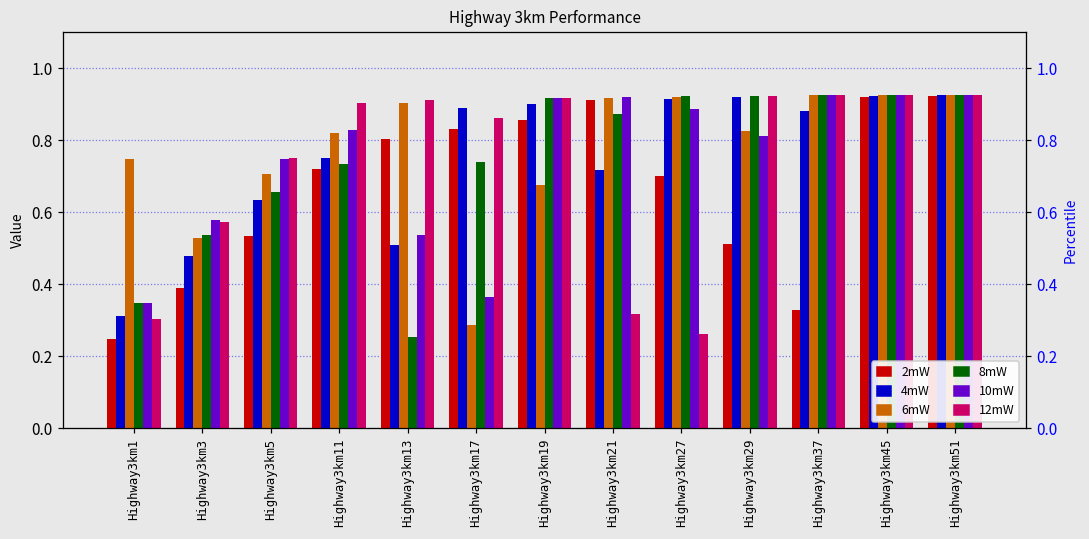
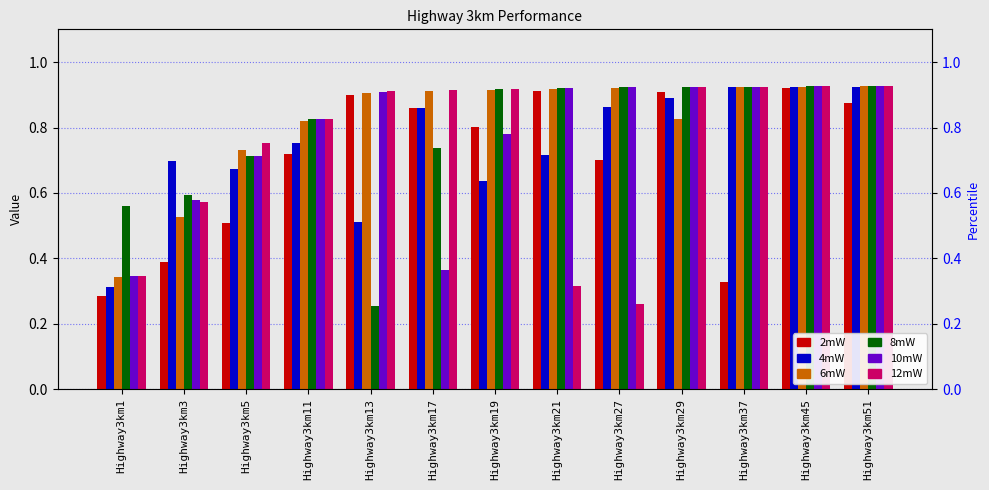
  {
    "2mW": {
-     "Highway3km1": 0.25,
+     "Highway3km1": 0.28,
      "Highway3km3": 0.39,
-     "Highway3km5": 0.53,
+     "Highway3km5": 0.51,
      "Highway3km11": 0.72,
-     "Highway3km13": 0.80,
-     "Highway3km17": 0.83,
-     "Highway3km19": 0.86,
+     "Highway3km13": 0.90,
+     "Highway3km17": 0.86,
+     "Highway3km19": 0.80,
      "Highway3km21": 0.91,
      "Highway3km27": 0.70,
-     "Highway3km29": 0.51,
+     "Highway3km29": 0.91,
      "Highway3km37": 0.33,
      "Highway3km45": 0.92,
-     "Highway3km51": 0.92
+     "Highway3km51": 0.87
    },
    "4mW": {
      "Highway3km1": 0.31,
-     "Highway3km3": 0.48,
-     "Highway3km5": 0.64,
+     "Highway3km3": 0.70,
+     "Highway3km5": 0.67,
      "Highway3km11": 0.75,
      "Highway3km13": 0.51,
-     "Highway3km17": 0.89,
-     "Highway3km19": 0.90,
+     "Highway3km17": 0.86,
+     "Highway3km19": 0.64,
      "Highway3km21": 0.72,
-     "Highway3km27": 0.92,
-     "Highway3km29": 0.92,
-     "Highway3km37": 0.88,
+     "Highway3km27": 0.86,
+     "Highway3km29": 0.89,
+     "Highway3km37": 0.92,
      "Highway3km45": 0.92,
      "Highway3km51": 0.93
    },
    "6mW": {
-     "Highway3km1": 0.75,
+     "Highway3km1": 0.34,
      "Highway3km3": 0.53,
-     "Highway3km5": 0.71,
+     "Highway3km5": 0.73,
      "Highway3km11": 0.82,
      "Highway3km13": 0.90,
-     "Highway3km17": 0.29,
-     "Highway3km19": 0.68,
+     "Highway3km17": 0.91,
+     "Highway3km19": 0.91,
      "Highway3km21": 0.92,
      "Highway3km27": 0.92,
      "Highway3km29": 0.82,
      "Highway3km37": 0.92,
      "Highway3km45": 0.93,
      "Highway3km51": 0.93
    },
    "8mW": {
-     "Highway3km1": 0.35,
-     "Highway3km3": 0.54,
-     "Highway3km5": 0.66,
-     "Highway3km11": 0.73,
+     "Highway3km1": 0.56,
+     "Highway3km3": 0.59,
+     "Highway3km5": 0.71,
+     "Highway3km11": 0.83,
      "Highway3km13": 0.25,
      "Highway3km17": 0.74,
      "Highway3km19": 0.92,
-     "Highway3km21": 0.87,
+     "Highway3km21": 0.92,
      "Highway3km27": 0.92,
      "Highway3km29": 0.92,
      "Highway3km37": 0.93,
      "Highway3km45": 0.93,
      "Highway3km51": 0.93
    },
    "10mW": {
      "Highway3km1": 0.35,
      "Highway3km3": 0.58,
-     "Highway3km5": 0.75,
+     "Highway3km5": 0.71,
      "Highway3km11": 0.83,
-     "Highway3km13": 0.54,
+     "Highway3km13": 0.91,
      "Highway3km17": 0.37,
-     "Highway3km19": 0.92,
+     "Highway3km19": 0.78,
      "Highway3km21": 0.92,
-     "Highway3km27": 0.89,
-     "Highway3km29": 0.81,
+     "Highway3km27": 0.92,
+     "Highway3km29": 0.92,
      "Highway3km37": 0.92,
      "Highway3km45": 0.93,
      "Highway3km51": 0.93
    },
    "12mW": {
-     "Highway3km1": 0.30,
+     "Highway3km1": 0.35,
      "Highway3km3": 0.57,
      "Highway3km5": 0.75,
-     "Highway3km11": 0.90,
+     "Highway3km11": 0.82,
      "Highway3km13": 0.91,
-     "Highway3km17": 0.86,
+     "Highway3km17": 0.91,
      "Highway3km19": 0.92,
      "Highway3km21": 0.32,
      "Highway3km27": 0.26,
      "Highway3km29": 0.92,
      "Highway3km37": 0.92,
      "Highway3km45": 0.93,
      "Highway3km51": 0.93
    }
  }
